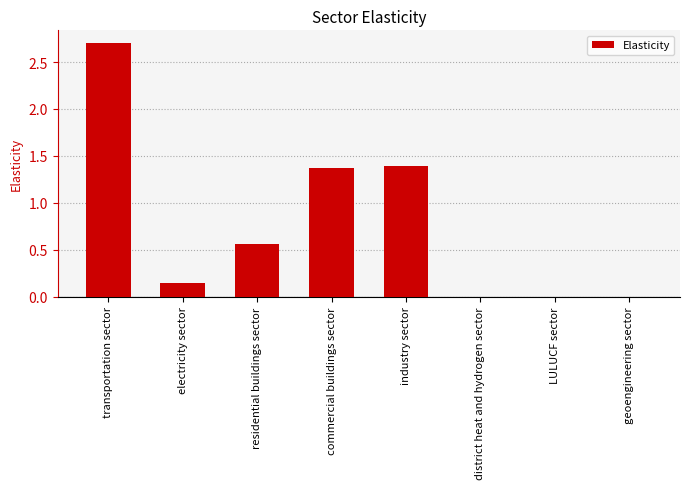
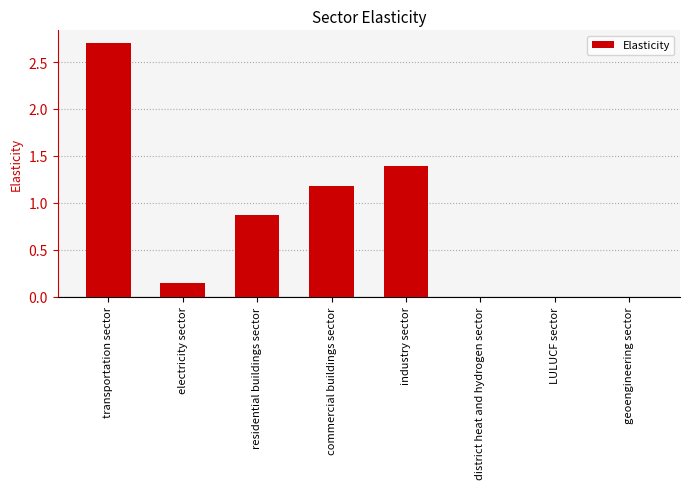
  {
    "transportation sector": 2.7,
    "electricity sector": 0.2,
-   "residential buildings sector": 0.6,
-   "commercial buildings sector": 1.4,
+   "residential buildings sector": 0.9,
+   "commercial buildings sector": 1.2,
    "industry sector": 1.4,
    "district heat and hydrogen sector": 0.0,
    "LULUCF sector": 0.0,
    "geoengineering sector": 0.0
  }
